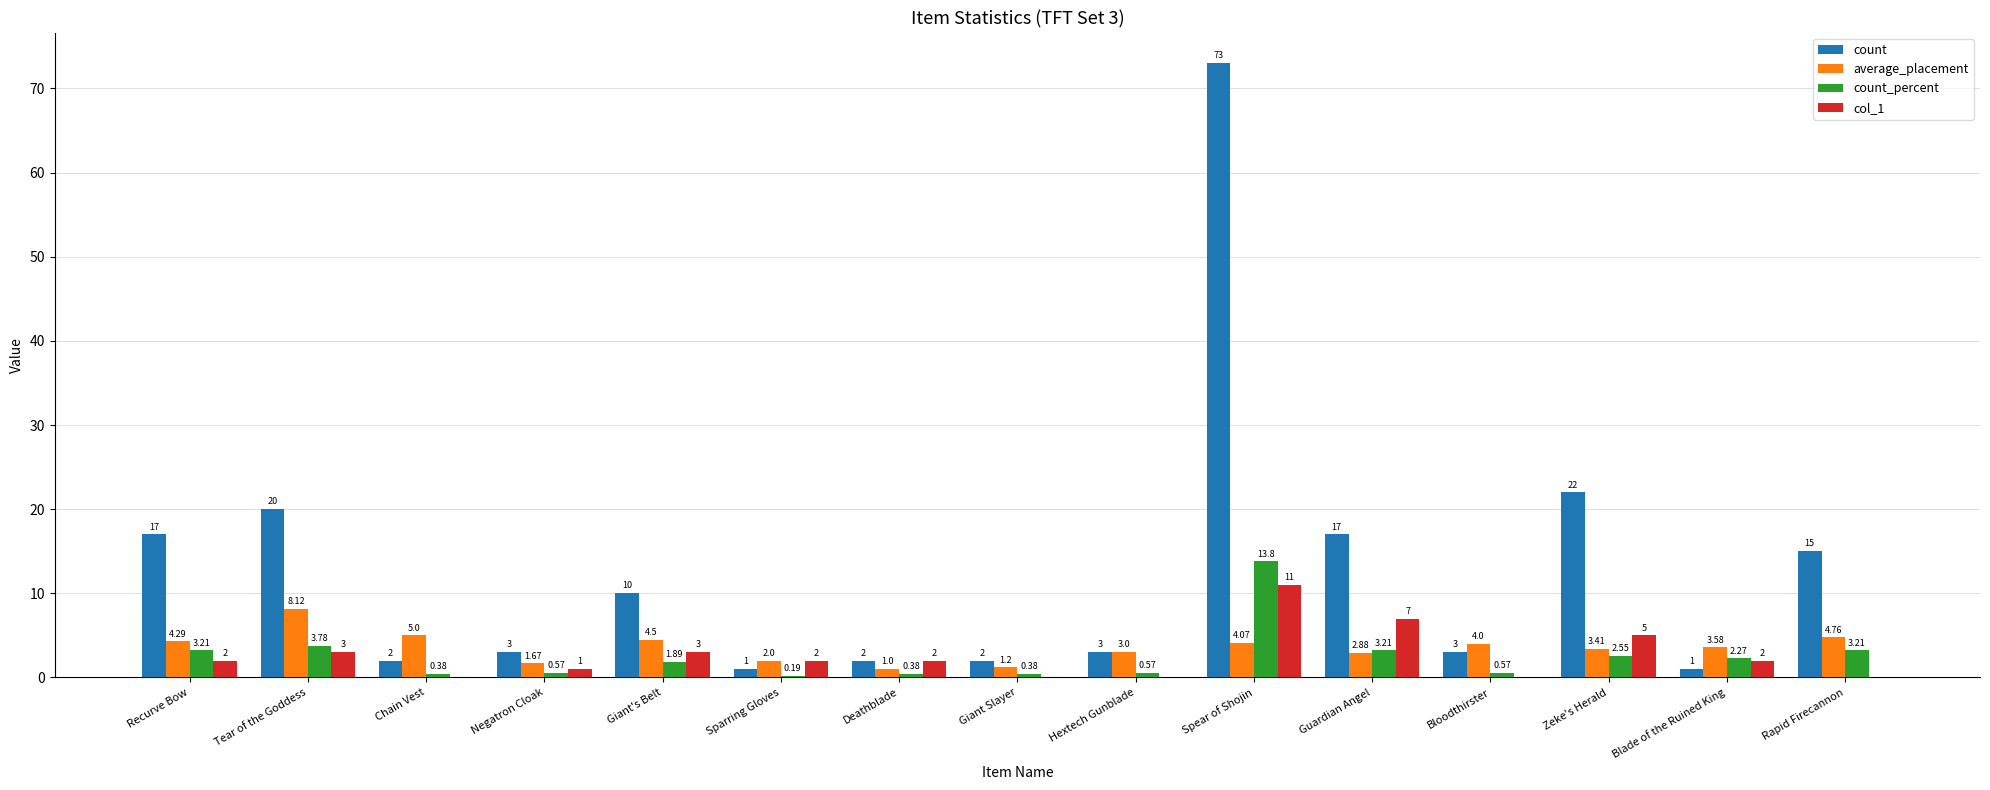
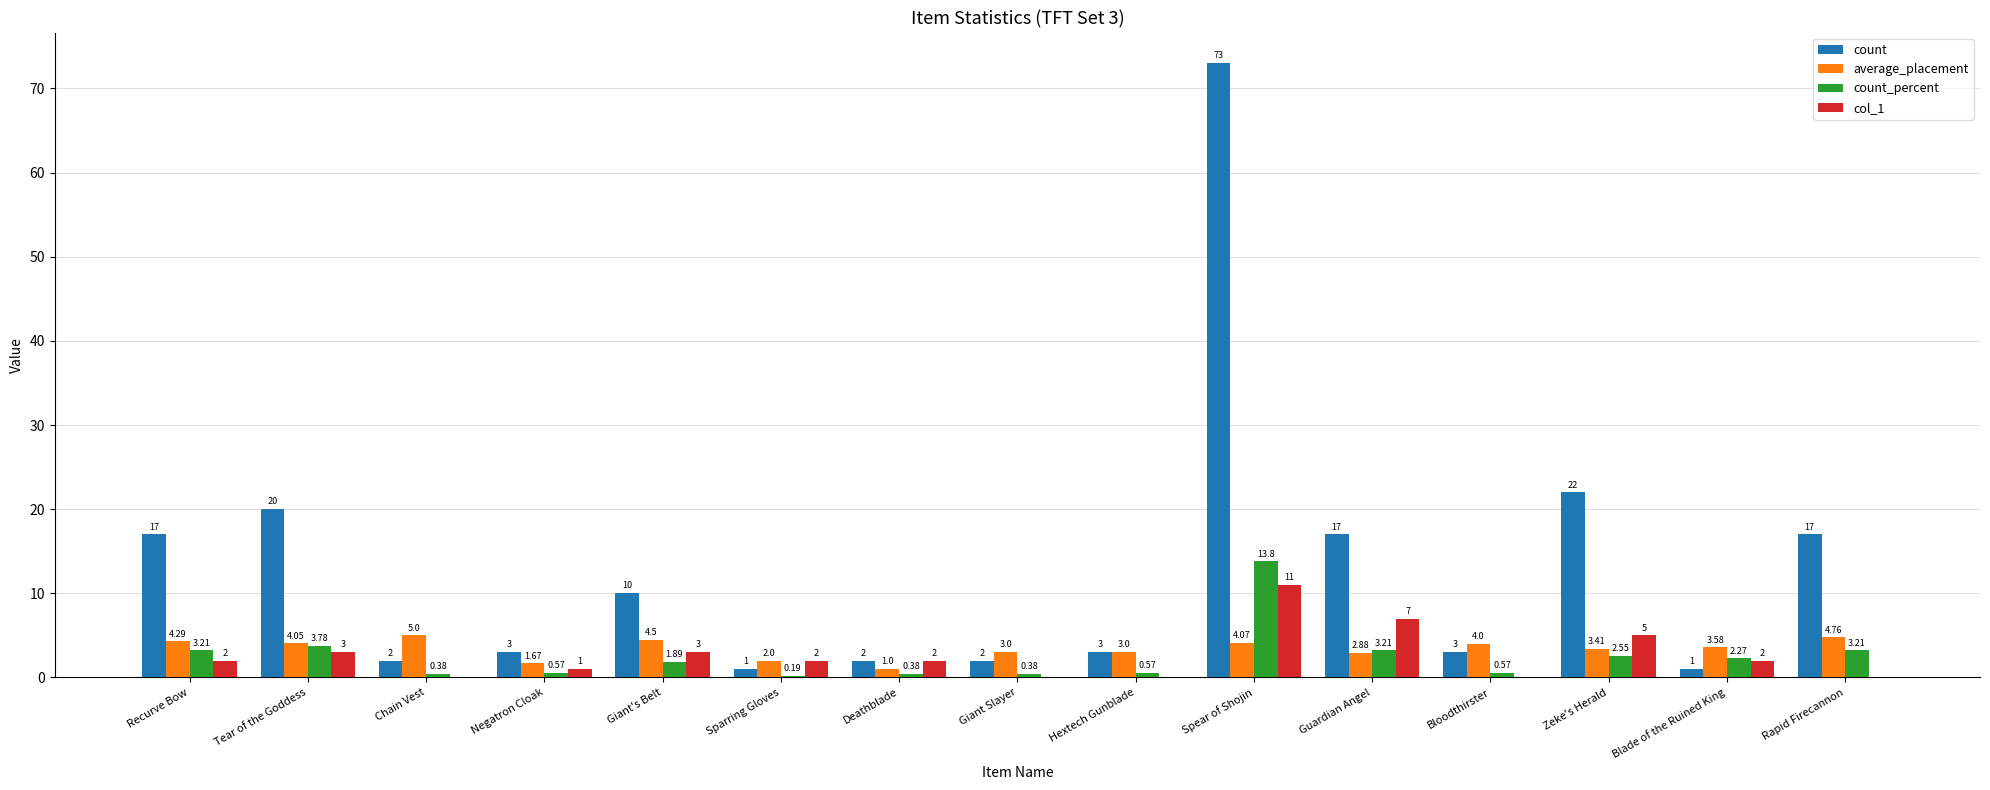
  {
    "count": {
      "Recurve Bow": 17,
      "Tear of the Goddess": 20,
      "Chain Vest": 2,
      "Negatron Cloak": 3,
      "Giant's Belt": 10,
      "Sparring Gloves": 1,
      "Deathblade": 2,
      "Giant Slayer": 2,
      "Hextech Gunblade": 3,
      "Spear of Shojin": 73,
      "Guardian Angel": 17,
      "Bloodthirster": 3,
      "Zeke's Herald": 22,
      "Blade of the Ruined King": 1,
-     "Rapid Firecannon": 15
+     "Rapid Firecannon": 17
    },
    "average_placement": {
      "Recurve Bow": 4.29,
-     "Tear of the Goddess": 8.12,
+     "Tear of the Goddess": 4.05,
      "Chain Vest": 5.0,
      "Negatron Cloak": 1.67,
      "Giant's Belt": 4.5,
      "Sparring Gloves": 2.0,
      "Deathblade": 1.0,
-     "Giant Slayer": 1.2,
+     "Giant Slayer": 3.0,
      "Hextech Gunblade": 3.0,
      "Spear of Shojin": 4.07,
      "Guardian Angel": 2.88,
      "Bloodthirster": 4.0,
      "Zeke's Herald": 3.41,
      "Blade of the Ruined King": 3.58,
      "Rapid Firecannon": 4.76
    },
    "count_percent": {
      "Recurve Bow": 3.21,
      "Tear of the Goddess": 3.78,
      "Chain Vest": 0.38,
      "Negatron Cloak": 0.57,
      "Giant's Belt": 1.89,
      "Sparring Gloves": 0.19,
      "Deathblade": 0.38,
      "Giant Slayer": 0.38,
      "Hextech Gunblade": 0.57,
      "Spear of Shojin": 13.8,
      "Guardian Angel": 3.21,
      "Bloodthirster": 0.57,
      "Zeke's Herald": 2.55,
      "Blade of the Ruined King": 2.27,
      "Rapid Firecannon": 3.21
    },
    "col_1": {
      "Recurve Bow": 2,
      "Tear of the Goddess": 3,
      "Negatron Cloak": 1,
      "Giant's Belt": 3,
      "Sparring Gloves": 2,
      "Deathblade": 2,
      "Spear of Shojin": 11,
      "Guardian Angel": 7,
      "Zeke's Herald": 5,
      "Blade of the Ruined King": 2
    }
  }
